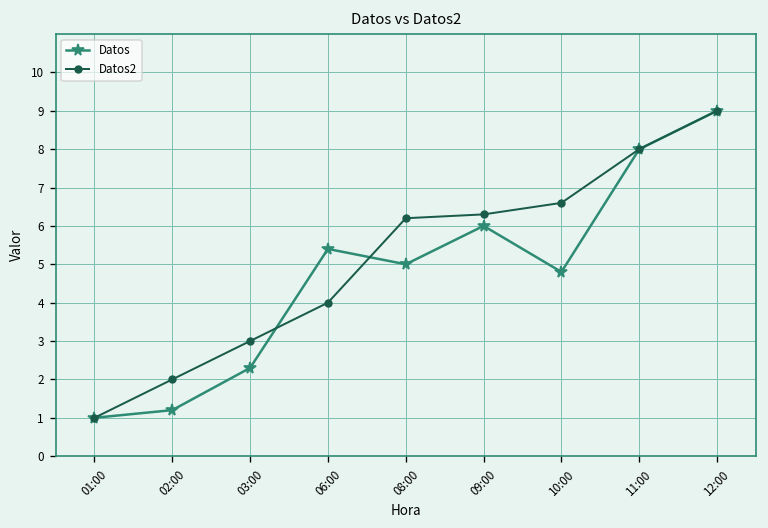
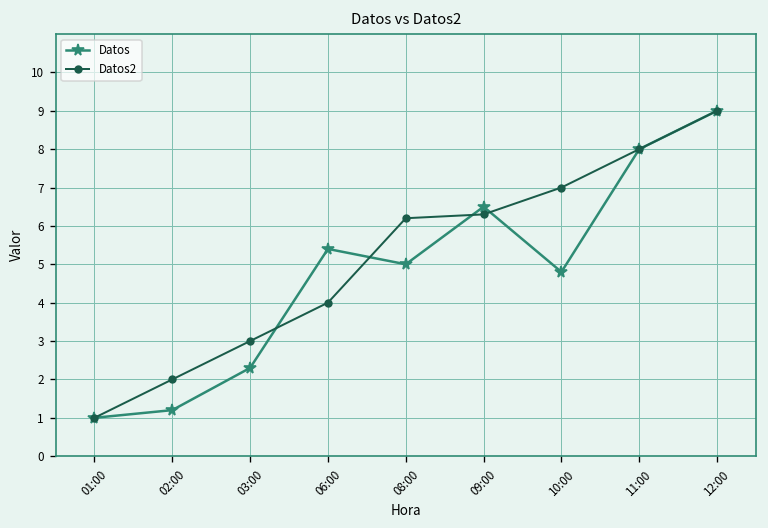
  {
    "Datos": {
      "02:00": 1.2,
      "03:00": 2.3,
      "06:00": 5.4,
      "08:00": 5.0,
-     "09:00": 6.0,
+     "09:00": 6.5,
      "10:00": 4.8
    },
    "Datos2": {
      "02:00": 2.0,
      "03:00": 3.0,
      "06:00": 4.0,
      "08:00": 6.2,
      "09:00": 6.3,
-     "10:00": 6.6
+     "10:00": 7.0
    }
  }
